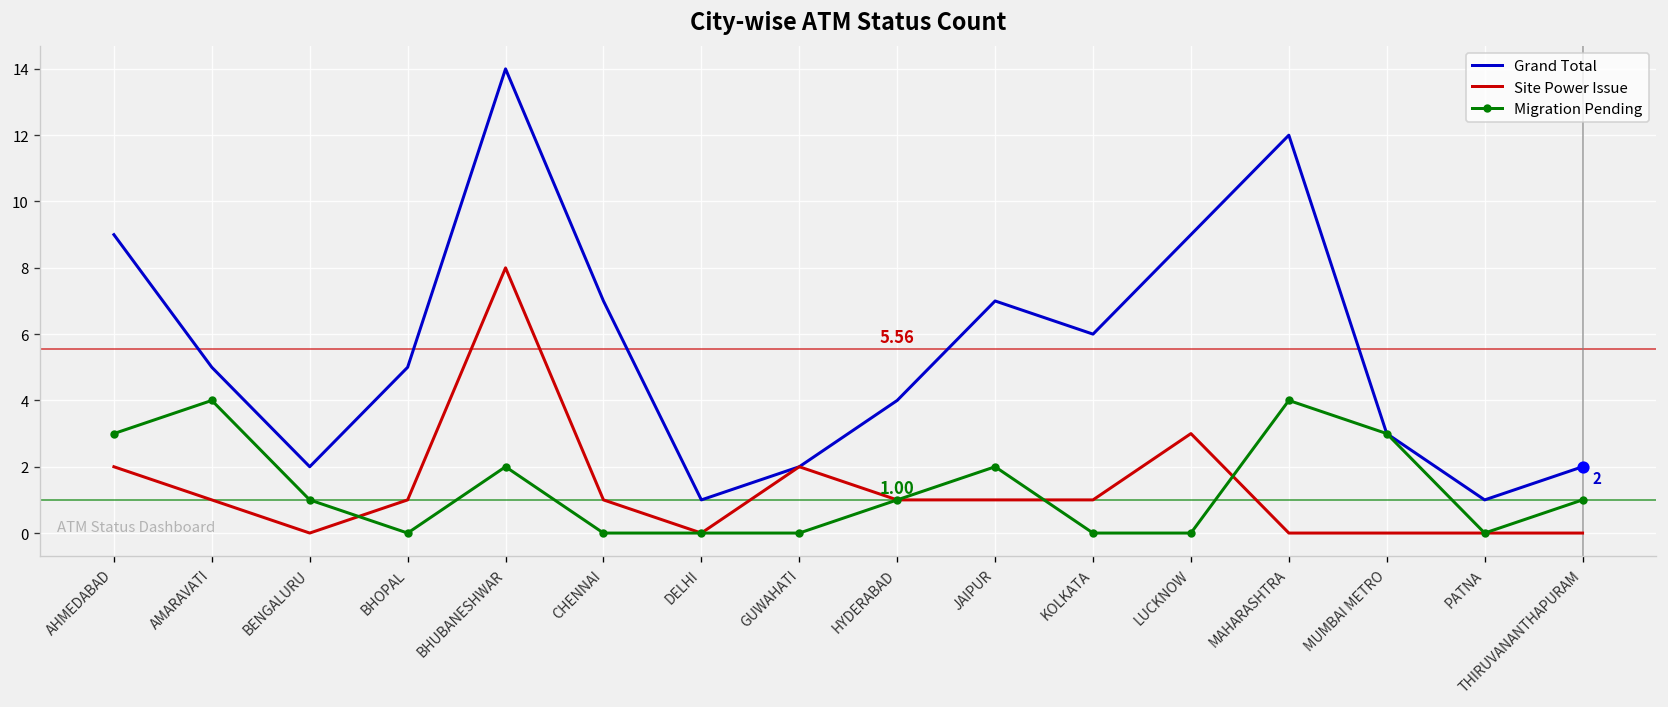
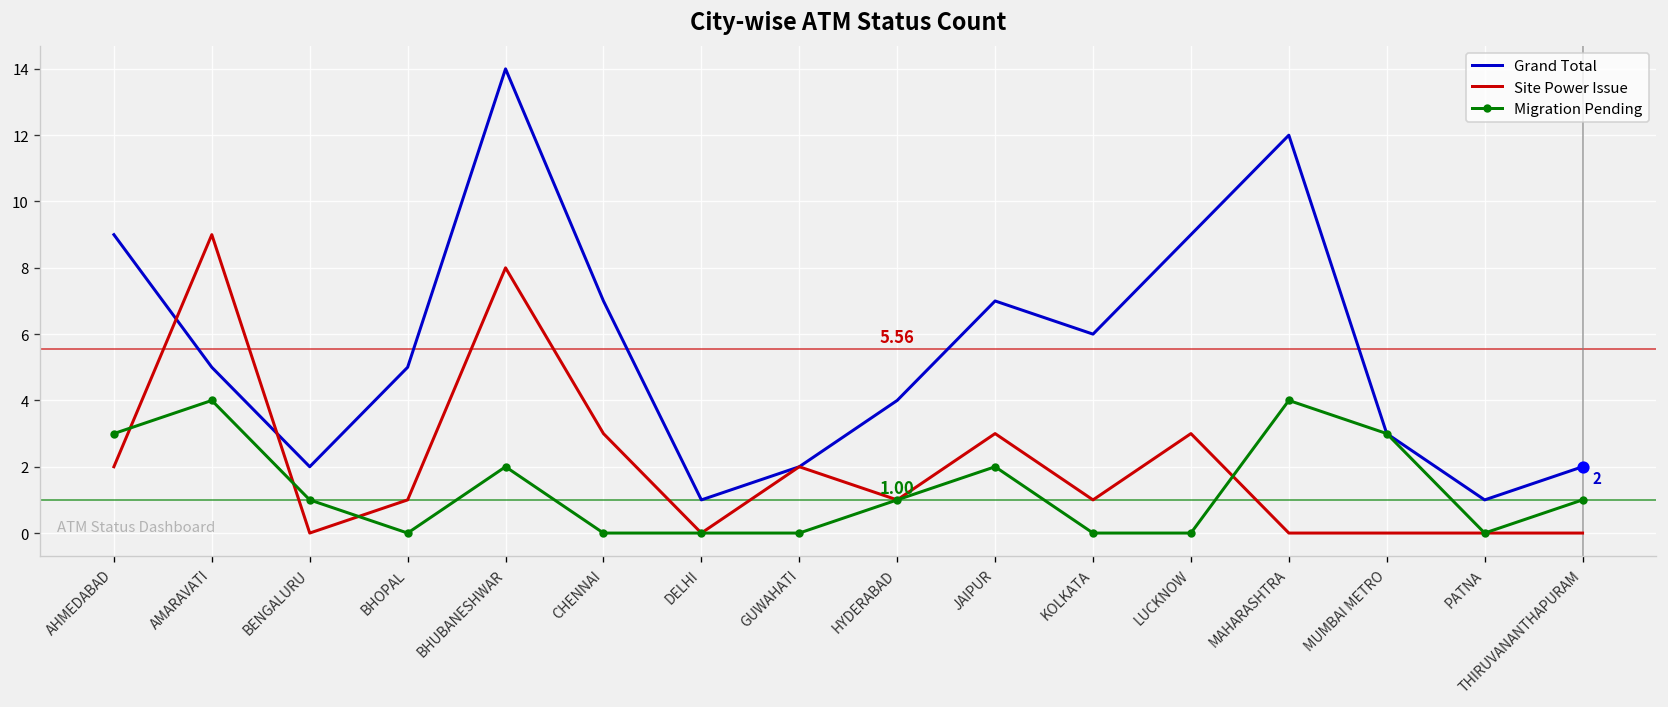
  {
    "Site Power Issue": {
      "AHMEDABAD": 2,
-     "AMARAVATI": 1,
+     "AMARAVATI": 9,
      "BENGALURU": 0,
      "BHOPAL": 1,
      "BHUBANESHWAR": 8,
-     "CHENNAI": 1,
-     "JAIPUR": 1,
+     "CHENNAI": 3,
+     "JAIPUR": 3,
      "KOLKATA": 1,
      "LUCKNOW": 3,
      "MAHARASHTRA": 0,
      "MUMBAI METRO": 0,
      "THIRUVANANTHAPURAM": 0
    },
    "Migration Pending": {
      "AHMEDABAD": 3,
      "AMARAVATI": 4,
      "BENGALURU": 1,
      "BHOPAL": 0,
      "BHUBANESHWAR": 2,
      "CHENNAI": 0,
      "GUWAHATI": 0,
      "JAIPUR": 2,
      "KOLKATA": 0,
      "LUCKNOW": 0,
      "MAHARASHTRA": 4,
      "THIRUVANANTHAPURAM": 1
    }
  }
